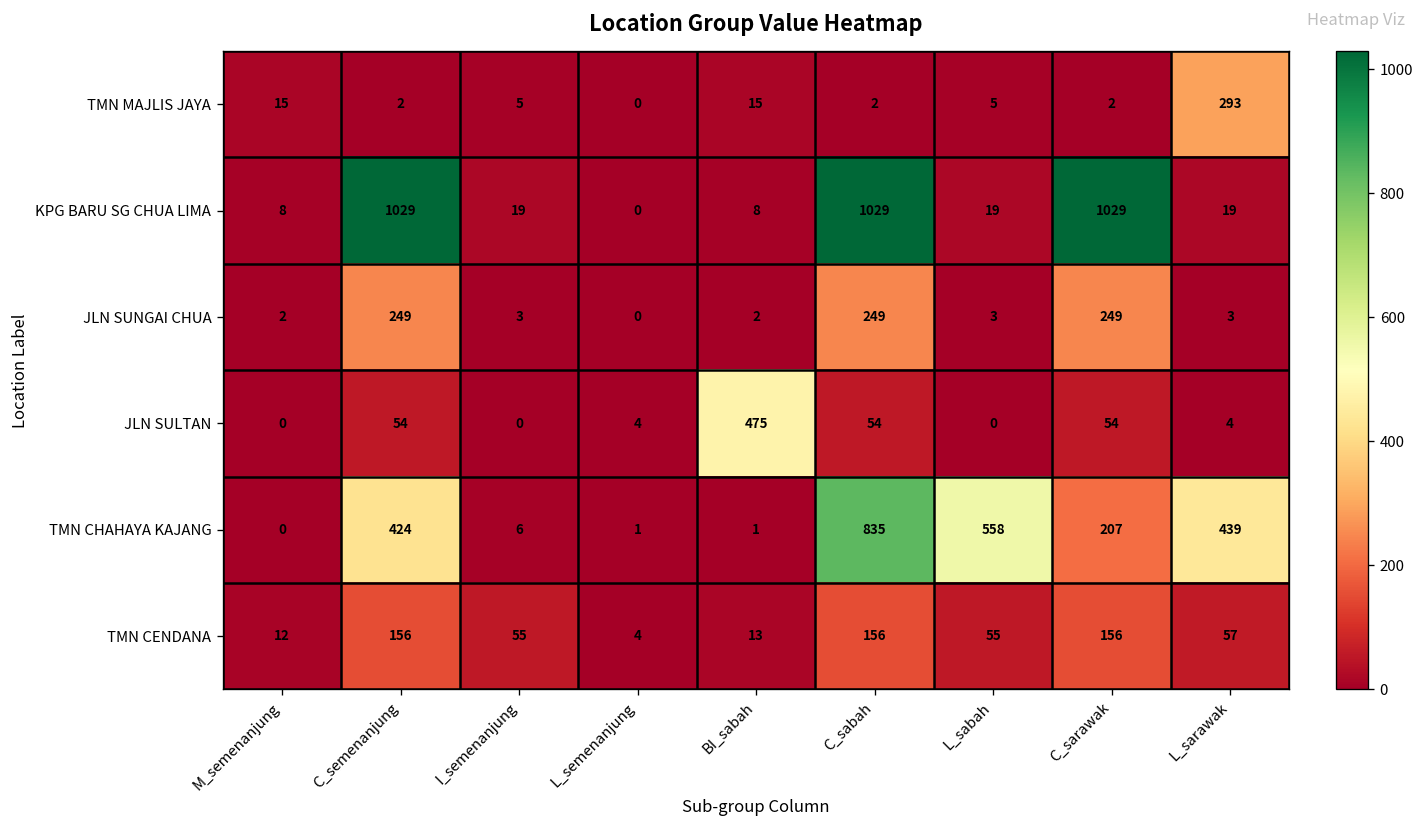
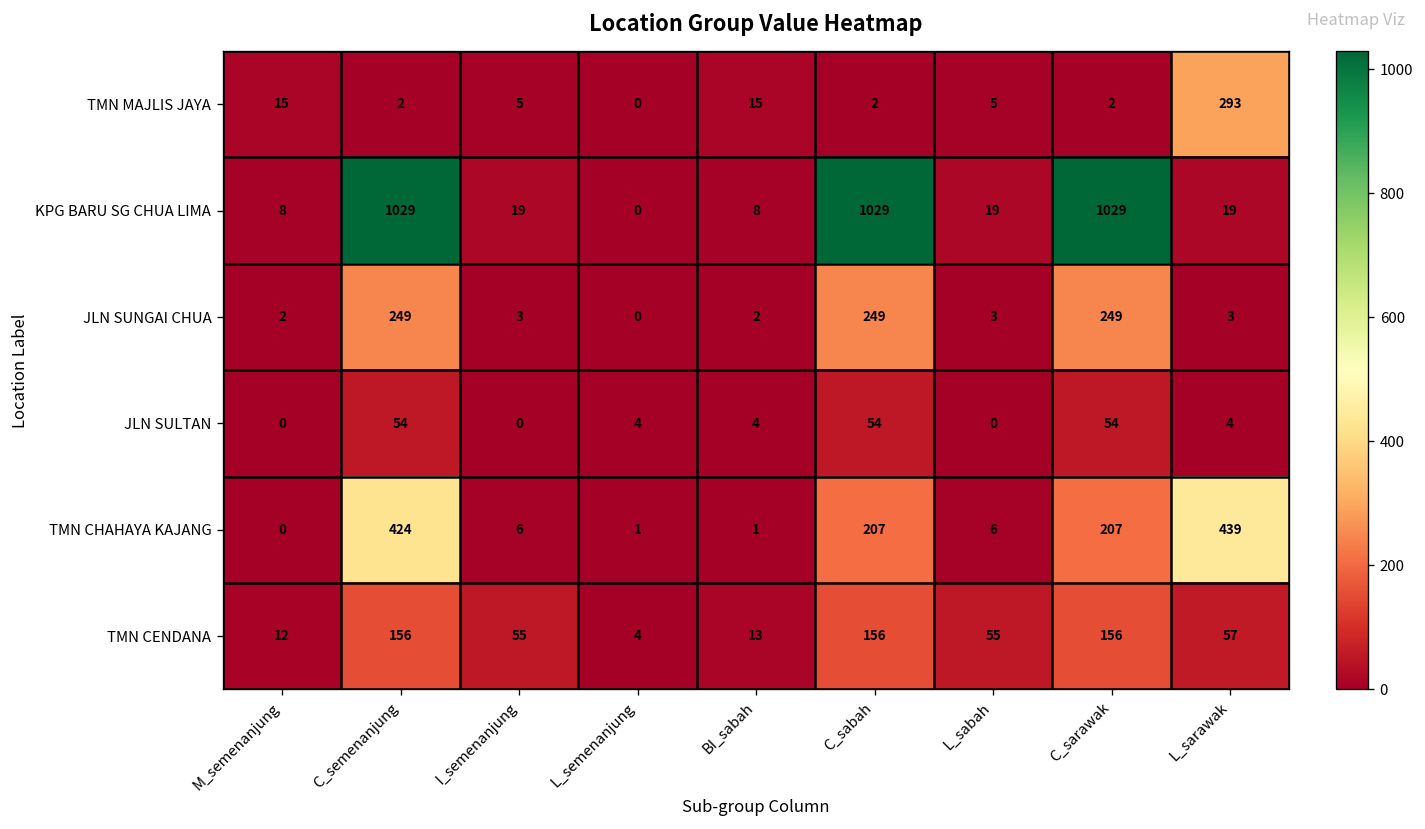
  {
    "TMN MAJLIS JAYA": {
      "M_semenanjung": 15,
      "C_semenanjung": 2,
      "I_semenanjung": 5,
      "L_semenanjung": 0,
      "BI_sabah": 15,
      "C_sabah": 2,
      "L_sabah": 5,
      "C_sarawak": 2,
      "L_sarawak": 293
    },
    "KPG BARU SG CHUA LIMA": {
      "M_semenanjung": 8,
      "C_semenanjung": 1029,
      "I_semenanjung": 19,
      "L_semenanjung": 0,
      "BI_sabah": 8,
      "C_sabah": 1029,
      "L_sabah": 19,
      "C_sarawak": 1029,
      "L_sarawak": 19
    },
    "JLN SUNGAI CHUA": {
      "M_semenanjung": 2,
      "C_semenanjung": 249,
      "I_semenanjung": 3,
      "L_semenanjung": 0,
      "BI_sabah": 2,
      "C_sabah": 249,
      "L_sabah": 3,
      "C_sarawak": 249,
      "L_sarawak": 3
    },
    "JLN SULTAN": {
      "M_semenanjung": 0,
      "C_semenanjung": 54,
      "I_semenanjung": 0,
      "L_semenanjung": 4,
-     "BI_sabah": 475,
+     "BI_sabah": 4,
      "C_sabah": 54,
      "L_sabah": 0,
      "C_sarawak": 54,
      "L_sarawak": 4
    },
    "TMN CHAHAYA KAJANG": {
      "M_semenanjung": 0,
      "C_semenanjung": 424,
      "I_semenanjung": 6,
      "L_semenanjung": 1,
      "BI_sabah": 1,
-     "C_sabah": 835,
-     "L_sabah": 558,
+     "C_sabah": 207,
+     "L_sabah": 6,
      "C_sarawak": 207,
      "L_sarawak": 439
    },
    "TMN CENDANA": {
      "M_semenanjung": 12,
      "C_semenanjung": 156,
      "I_semenanjung": 55,
      "L_semenanjung": 4,
      "BI_sabah": 13,
      "C_sabah": 156,
      "L_sabah": 55,
      "C_sarawak": 156,
      "L_sarawak": 57
    }
  }
